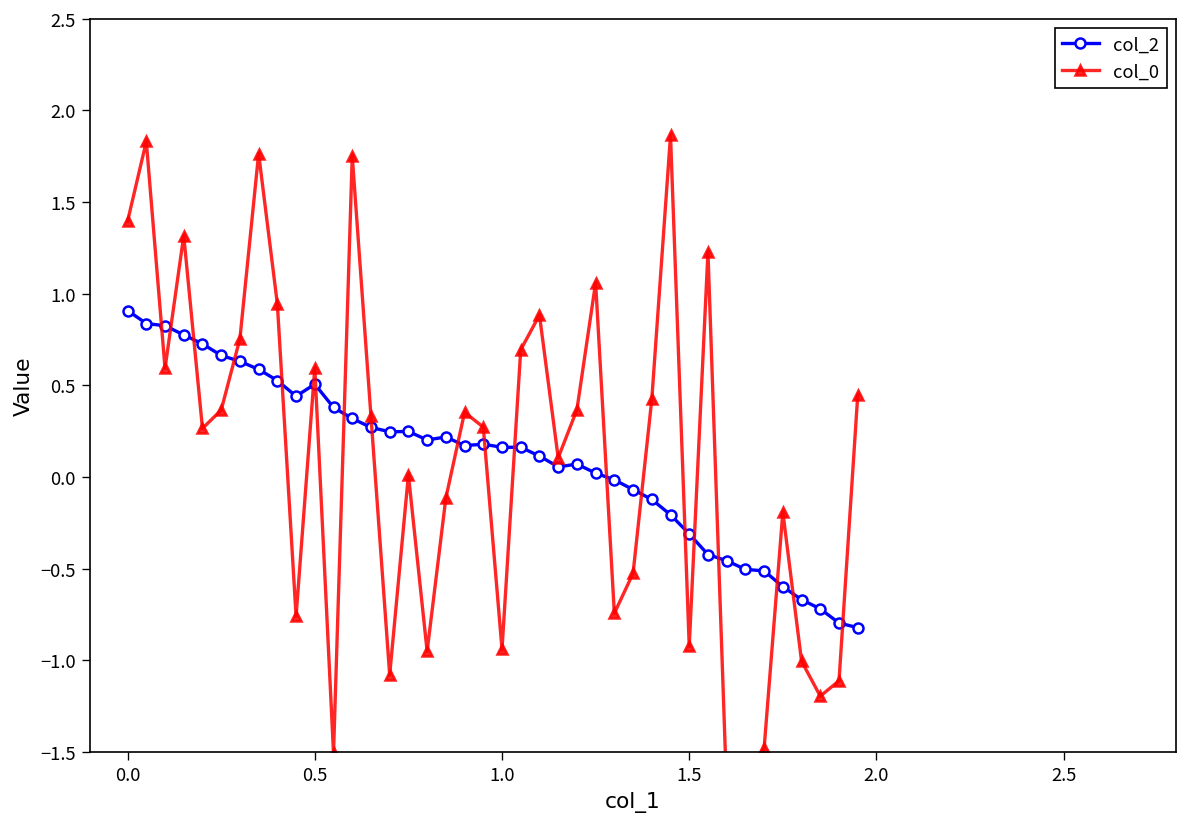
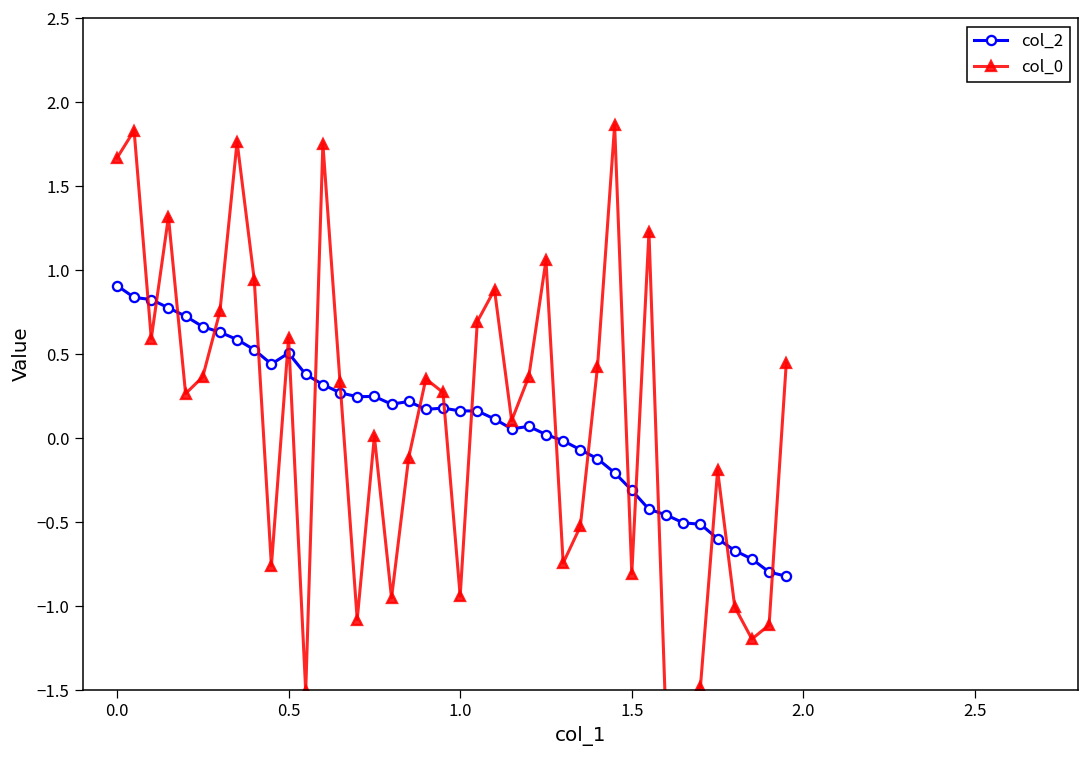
  {
    "col_2": {
      "0.0": 0.91,
      "0.5": 0.51,
      "1.0": 0.16,
      "1.5": -0.31
    },
    "col_0": {
-     "0.0": 1.40,
+     "0.0": 1.67,
      "0.5": 0.59,
      "1.0": -0.94,
-     "1.5": -0.92
+     "1.5": -0.81
    }
  }
